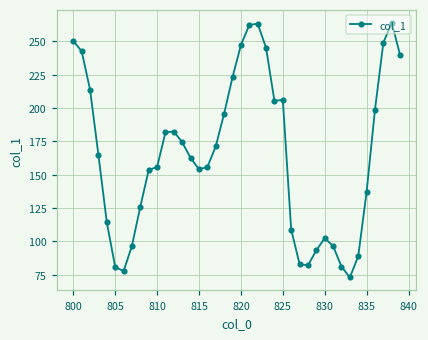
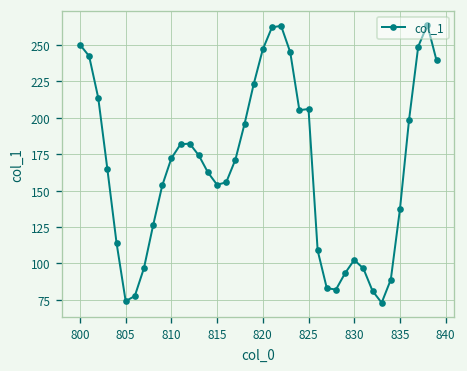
  {
    "800": 250,
-   "805": 81,
-   "810": 156,
+   "805": 74,
+   "810": 172,
    "815": 154,
    "820": 247,
    "825": 206,
    "830": 102,
    "835": 137
  }
